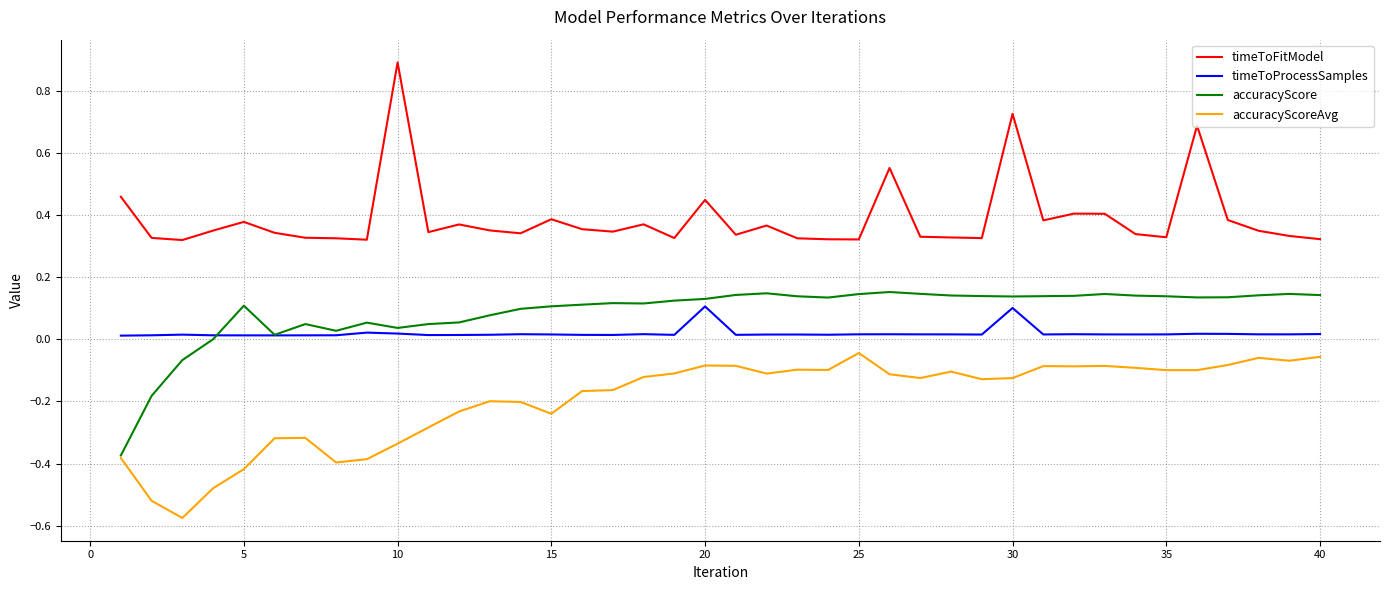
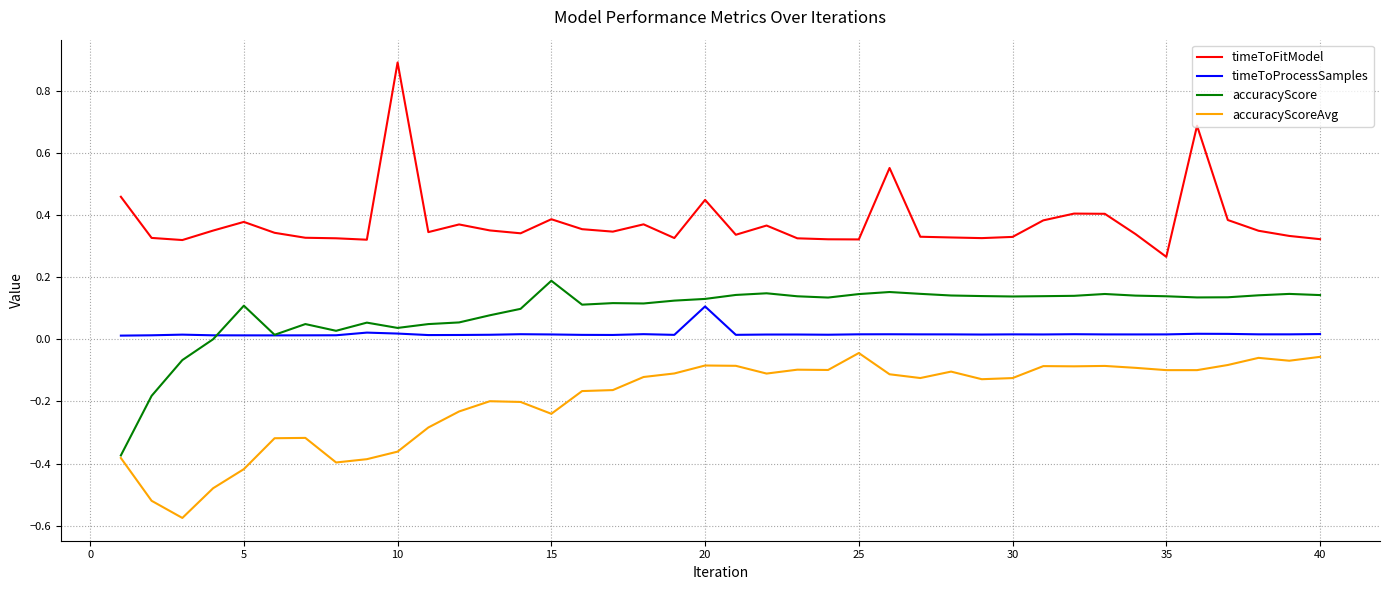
  {
    "timeToFitModel": {
      "5": 0.38,
      "10": 0.89,
      "15": 0.39,
      "20": 0.45,
      "25": 0.32,
-     "30": 0.73,
-     "35": 0.33,
+     "30": 0.33,
+     "35": 0.27,
      "40": 0.32
    },
    "timeToProcessSamples": {
      "5": 0.01,
      "10": 0.02,
      "15": 0.02,
      "20": 0.11,
      "25": 0.02,
-     "30": 0.10,
+     "30": 0.02,
      "35": 0.02,
      "40": 0.02
    },
    "accuracyScore": {
      "5": 0.11,
      "10": 0.04,
-     "15": 0.11,
+     "15": 0.19,
      "20": 0.13,
      "25": 0.15,
      "30": 0.14,
      "35": 0.14,
      "40": 0.14
    },
    "accuracyScoreAvg": {
      "5": -0.42,
-     "10": -0.34,
+     "10": -0.36,
      "15": -0.24,
      "20": -0.08,
      "25": -0.04,
      "30": -0.12,
      "35": -0.10,
      "40": -0.06
    }
  }
